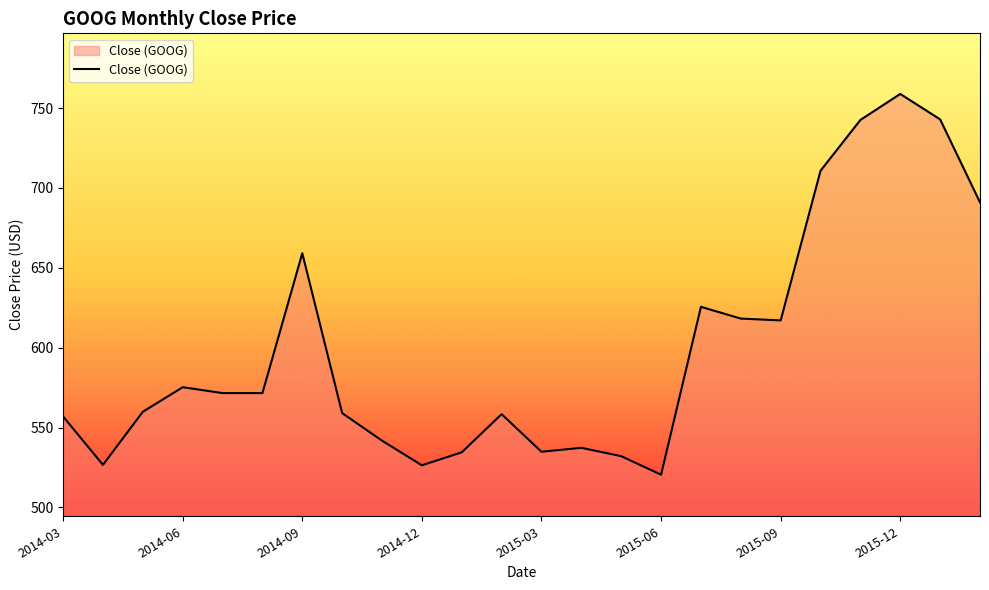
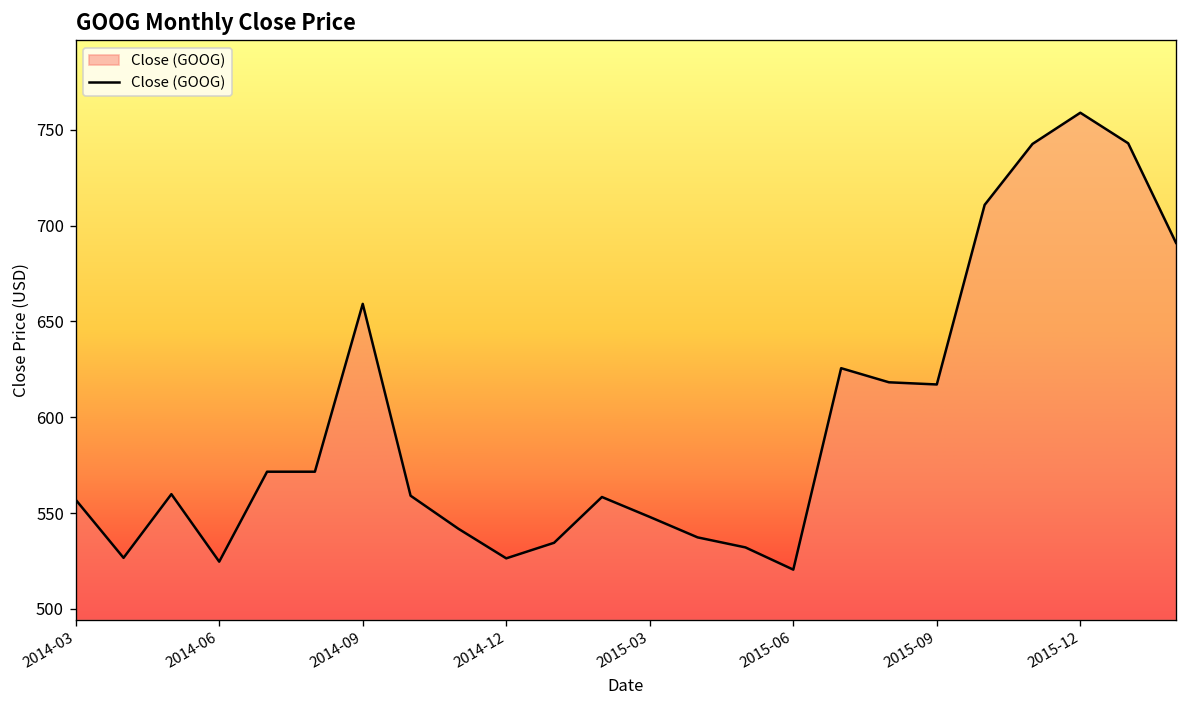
  {
    "2014-03": 557,
-   "2014-06": 575,
+   "2014-06": 525,
    "2014-09": 659,
    "2014-12": 526,
-   "2015-03": 535,
+   "2015-03": 548,
    "2015-06": 521,
    "2015-09": 617,
    "2015-12": 759
  }
